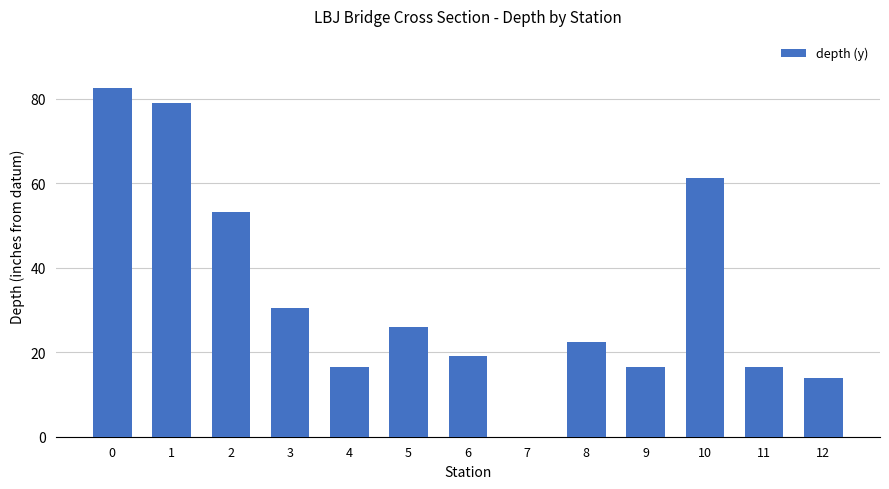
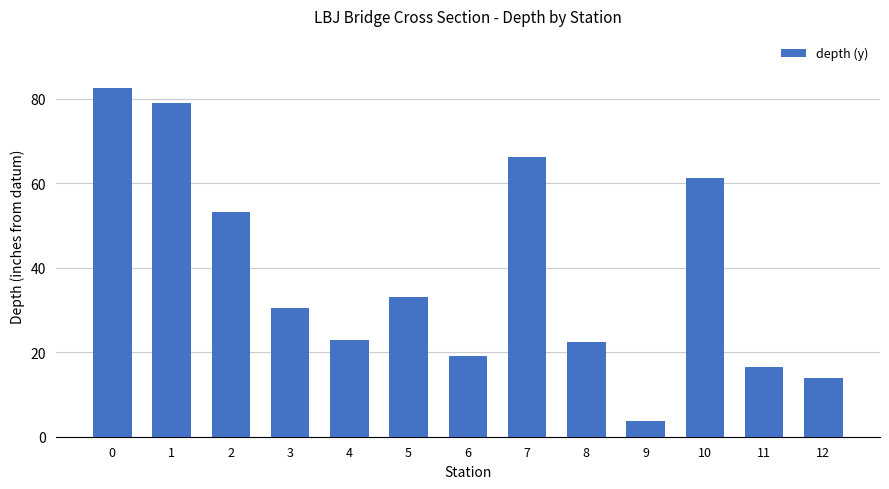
  {
    "0": 83,
    "1": 79,
    "2": 53,
    "3": 30,
-   "4": 17,
-   "5": 26,
+   "4": 23,
+   "5": 33,
    "6": 19,
-   "7": 0,
+   "7": 66,
    "8": 23,
-   "9": 17,
+   "9": 4,
    "10": 61,
    "11": 17,
    "12": 14
  }
